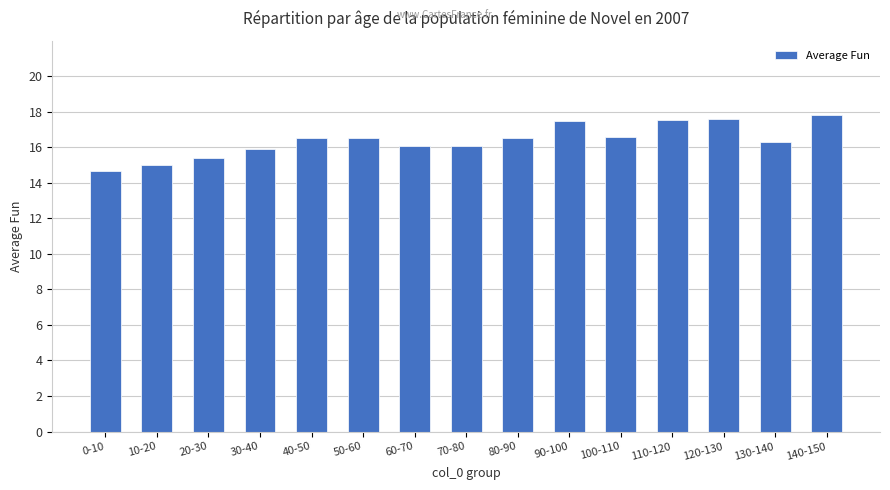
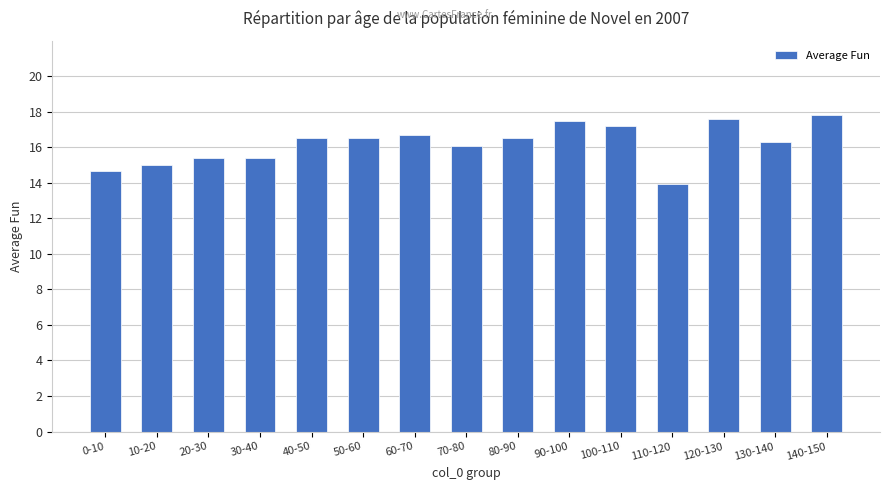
  {
    "0-10": 14.7,
    "10-20": 15.0,
    "20-30": 15.4,
-   "30-40": 15.9,
+   "30-40": 15.4,
    "40-50": 16.5,
    "50-60": 16.5,
-   "60-70": 16.1,
+   "60-70": 16.7,
    "70-80": 16.1,
    "80-90": 16.5,
    "90-100": 17.5,
-   "100-110": 16.6,
-   "110-120": 17.5,
+   "100-110": 17.2,
+   "110-120": 13.9,
    "120-130": 17.6,
    "130-140": 16.3,
    "140-150": 17.8
  }
